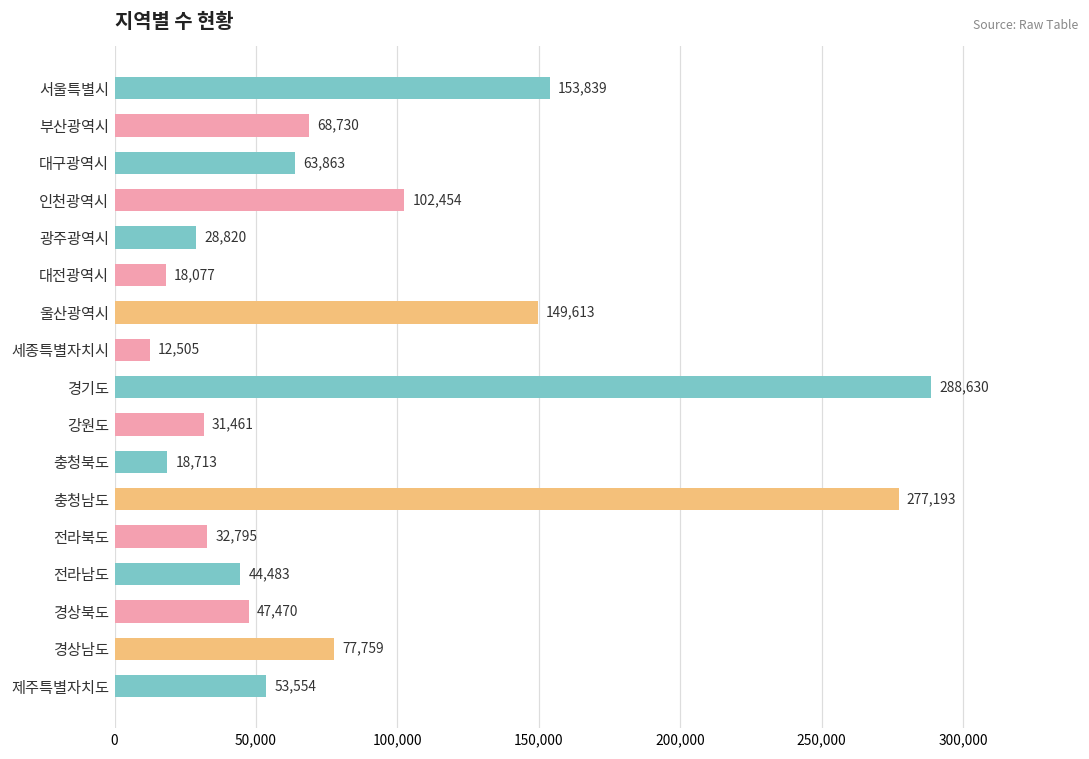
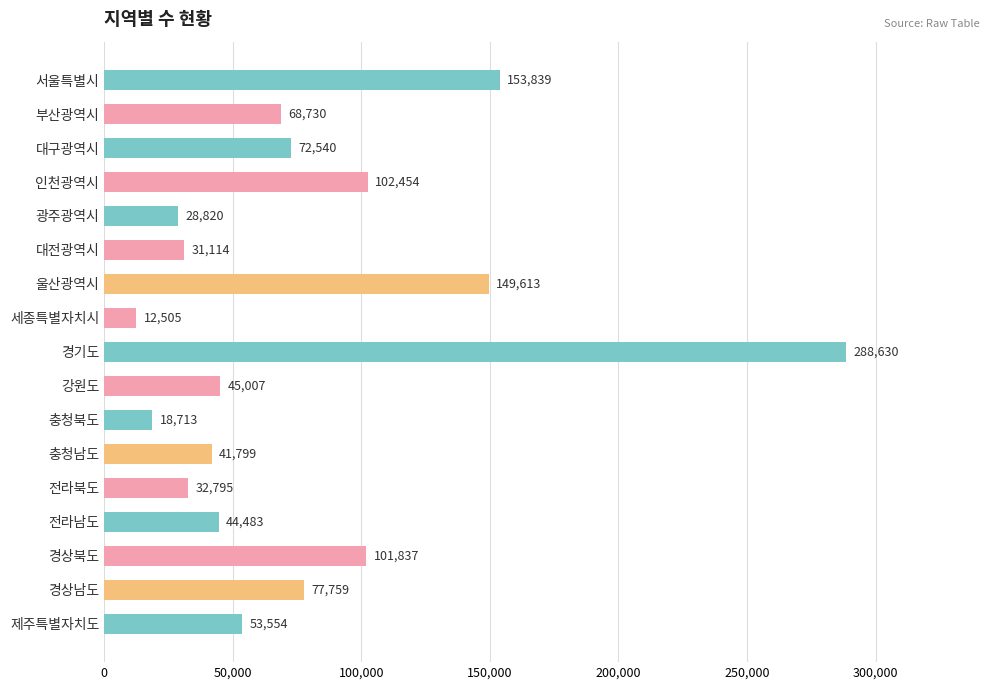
  {
    "서울특별시": "153,839",
    "부산광역시": "68,730",
-   "대구광역시": "63,863",
+   "대구광역시": "72,540",
    "인천광역시": "102,454",
    "광주광역시": "28,820",
-   "대전광역시": "18,077",
+   "대전광역시": "31,114",
    "울산광역시": "149,613",
    "세종특별자치시": "12,505",
    "경기도": "288,630",
-   "강원도": "31,461",
+   "강원도": "45,007",
    "충청북도": "18,713",
-   "충청남도": "277,193",
+   "충청남도": "41,799",
    "전라북도": "32,795",
    "전라남도": "44,483",
-   "경상북도": "47,470",
+   "경상북도": "101,837",
    "경상남도": "77,759",
    "제주특별자치도": "53,554"
  }
